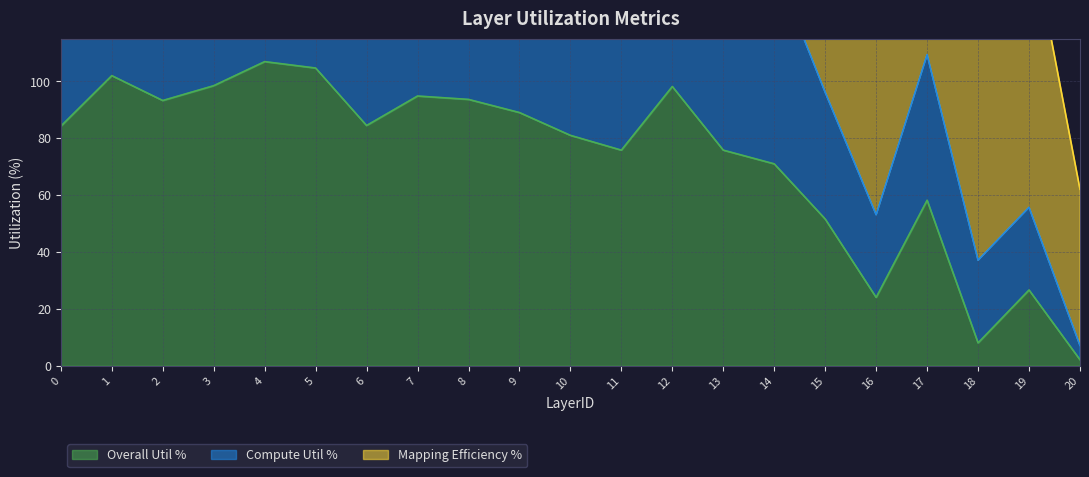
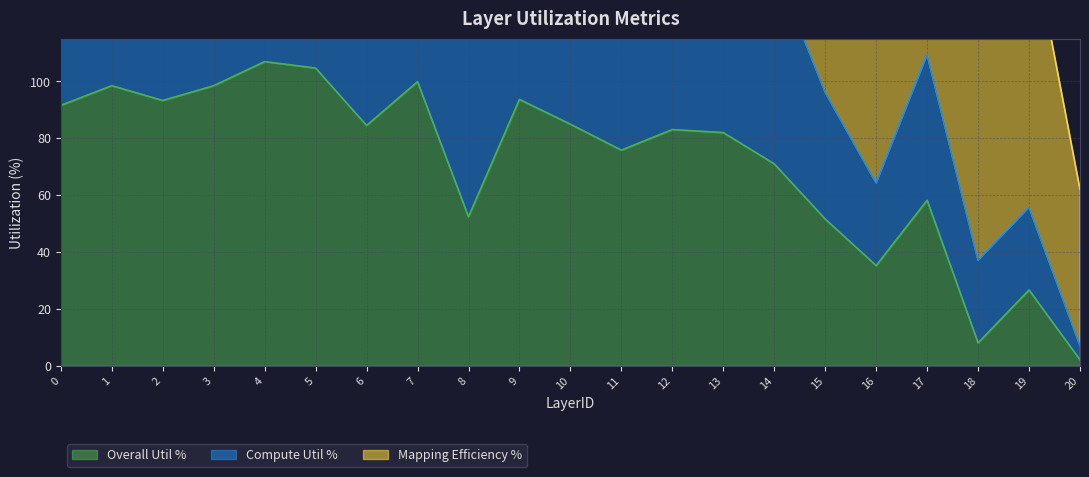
  {
    "Overall Util %": {
-     "0": 84,
-     "1": 102,
+     "0": 92,
+     "1": 98,
      "2": 93,
      "3": 98,
      "4": 107,
      "5": 105,
      "6": 84,
-     "7": 95,
-     "8": 94,
-     "9": 89,
-     "10": 81,
+     "7": 100,
+     "8": 52,
+     "9": 94,
+     "10": 85,
      "11": 76,
-     "12": 98,
-     "13": 76,
+     "12": 83,
+     "13": 82,
      "14": 71,
      "15": 52,
-     "16": 24,
+     "16": 35,
      "17": 58,
      "18": 8,
      "19": 27,
      "20": 2
    },
    "Compute Util %": {
      "15": 45,
      "16": 29,
      "17": 51,
      "18": 29,
      "19": 29,
      "20": 5
    },
    "Mapping Efficiency %": {
      "20": 55
    }
  }
